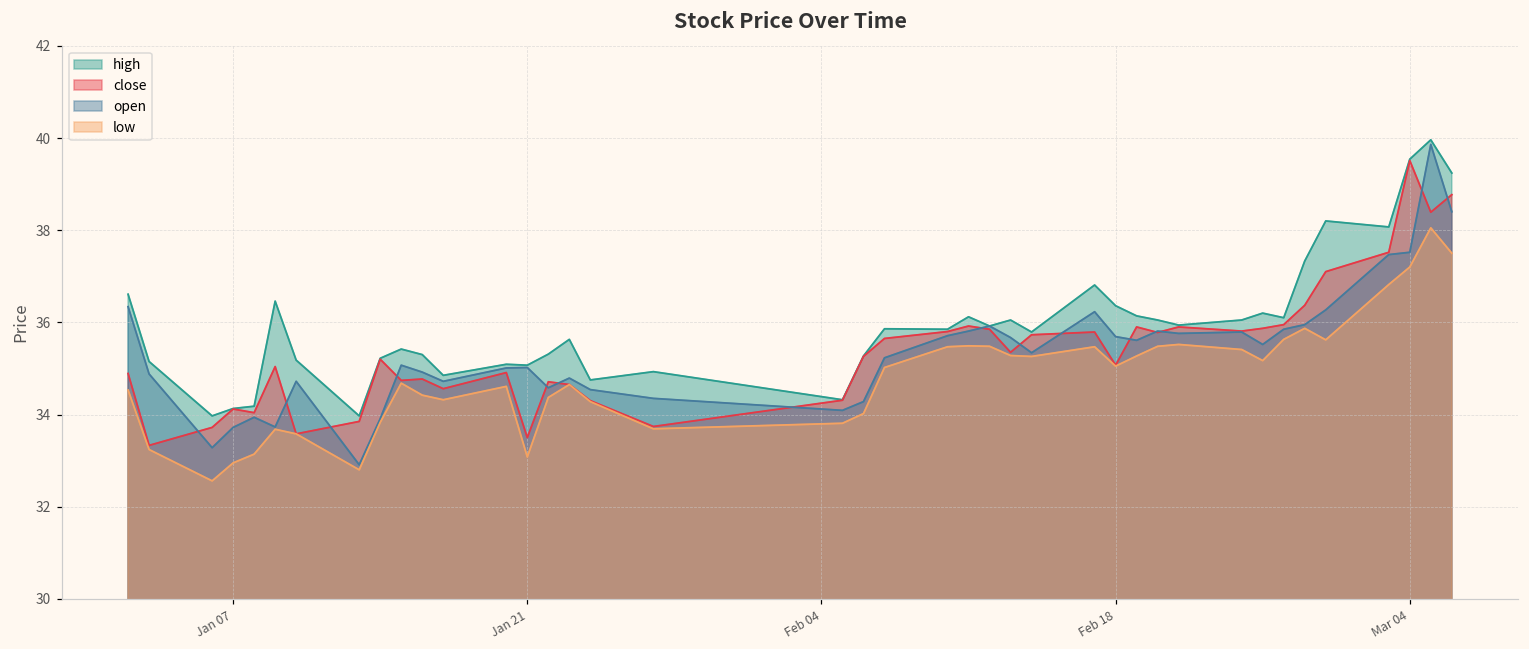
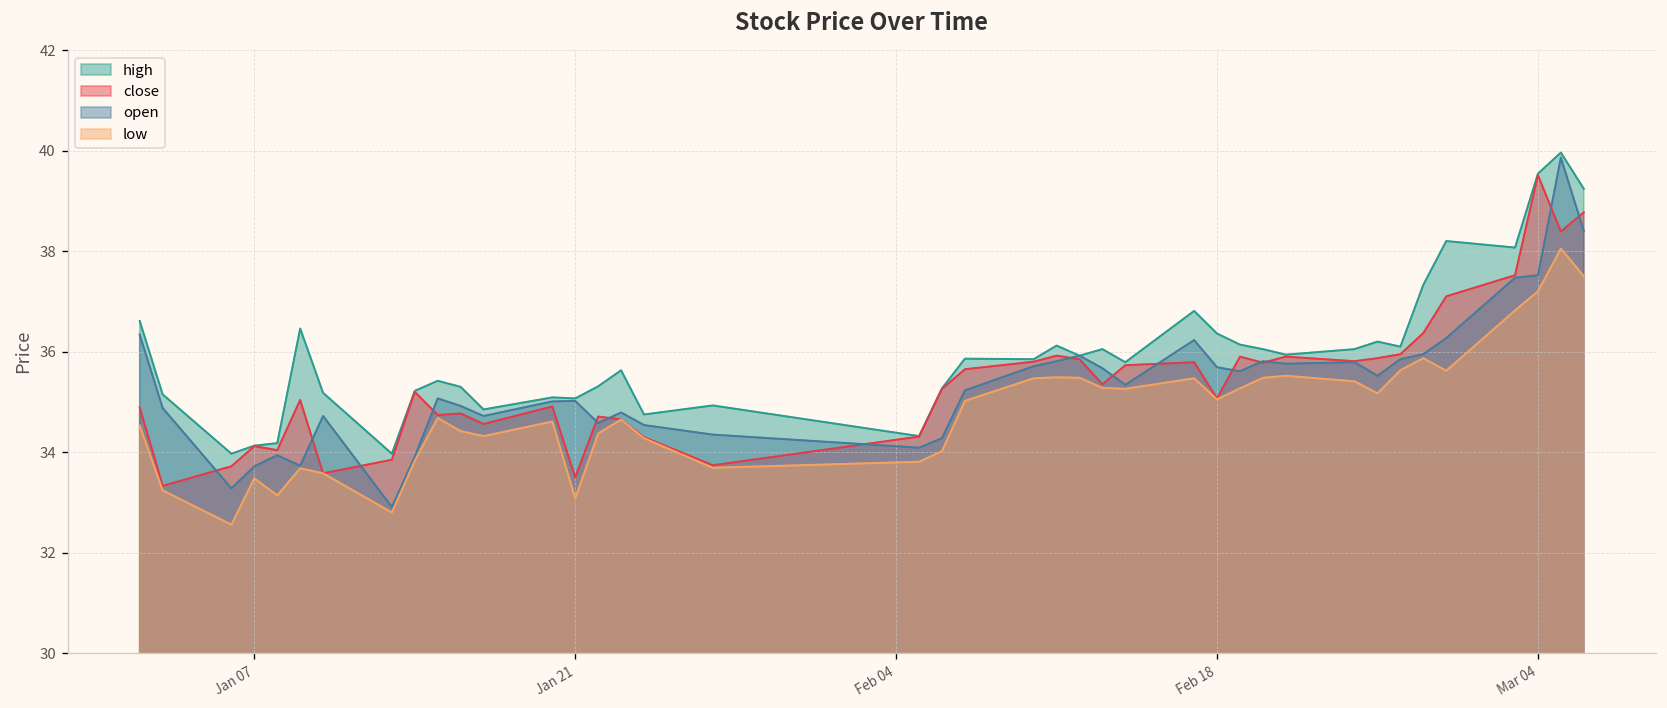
  {
    "close": {
      "Jan 21": 33.5
    },
    "low": {
-     "Jan 07": 33.0,
+     "Jan 07": 33.5,
      "Jan 21": 33.1,
      "Mar 04": 37.2
    }
  }
